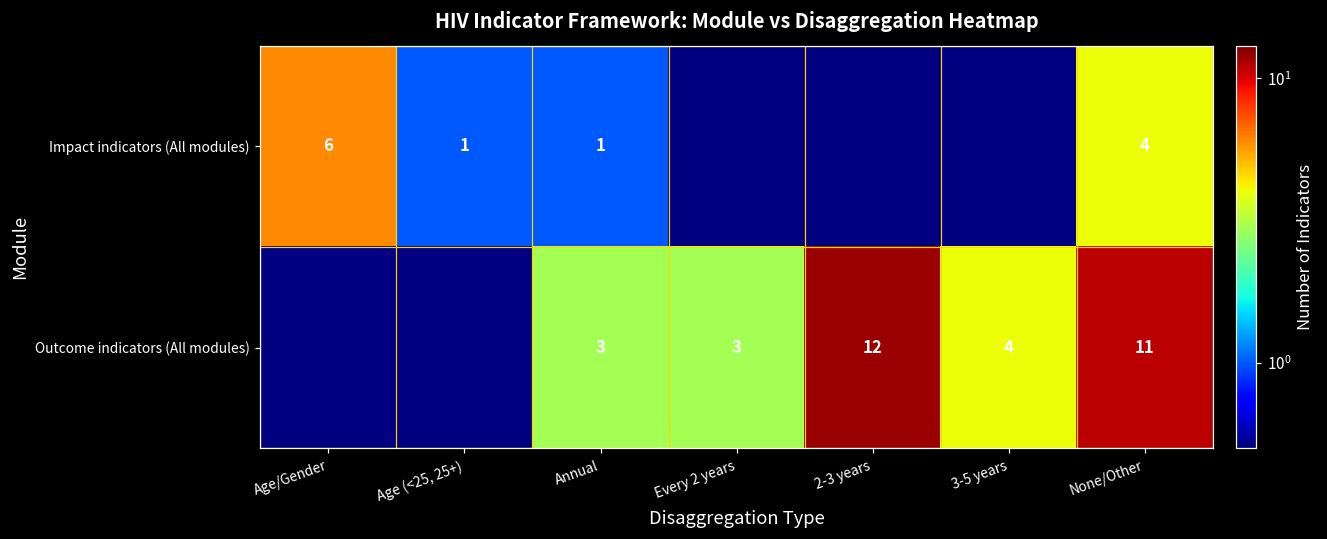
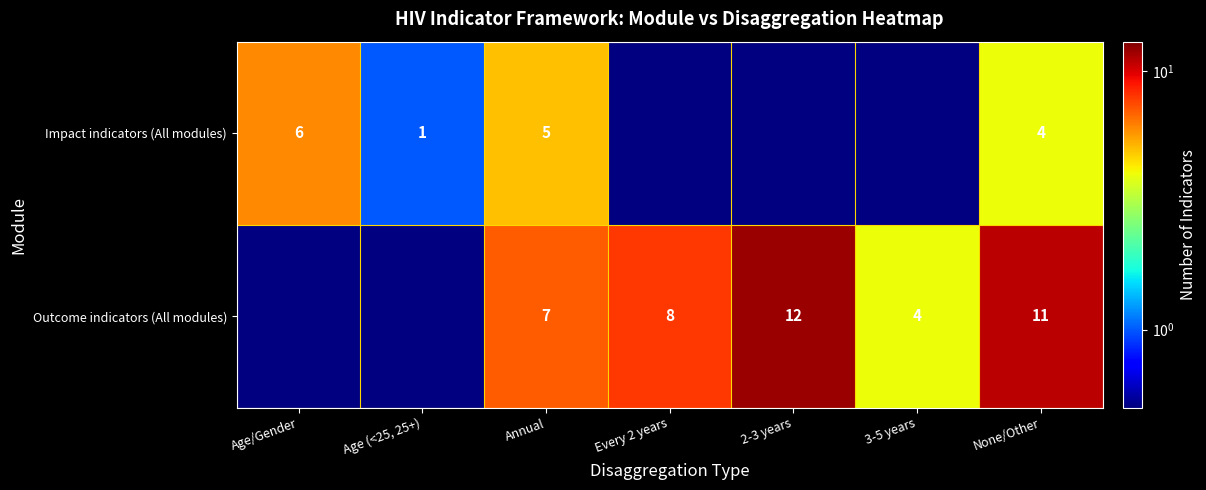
  {
    "Impact indicators (All modules)": {
      "Age/Gender": 6,
      "Age (<25, 25+)": 1,
-     "Annual": 1,
+     "Annual": 5,
      "None/Other": 4
    },
    "Outcome indicators (All modules)": {
-     "Annual": 3,
-     "Every 2 years": 3,
+     "Annual": 7,
+     "Every 2 years": 8,
      "2-3 years": 12,
      "3-5 years": 4,
      "None/Other": 11
    }
  }
